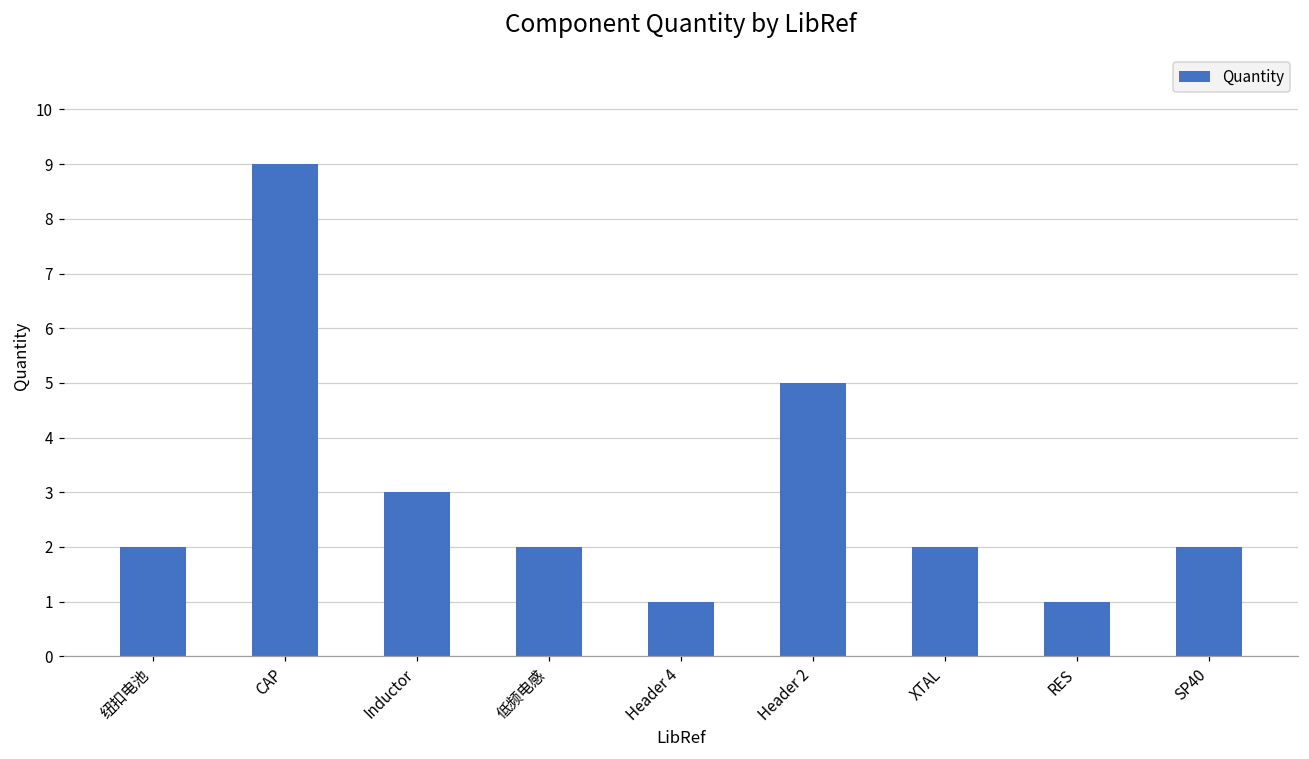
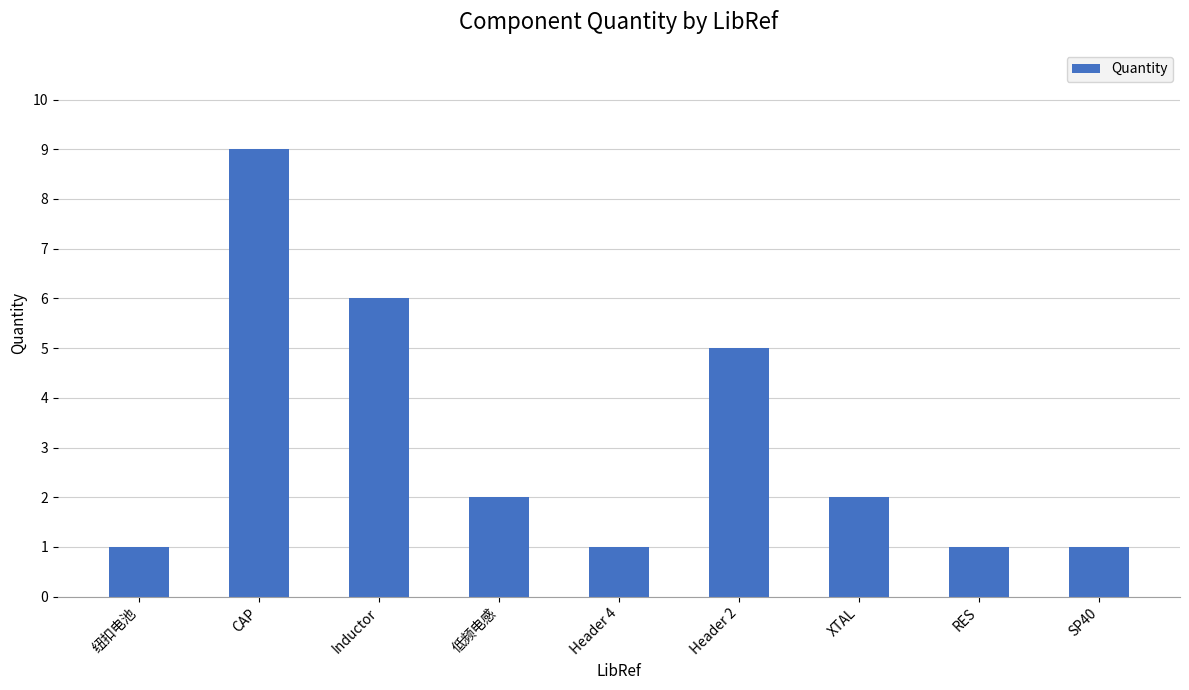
  {
-   "纽扣电池": 2,
+   "纽扣电池": 1,
    "CAP": 9,
-   "Inductor": 3,
+   "Inductor": 6,
    "低频电感": 2,
    "Header 4": 1,
    "Header 2": 5,
    "XTAL": 2,
    "RES": 1,
-   "SP40": 2
+   "SP40": 1
  }
